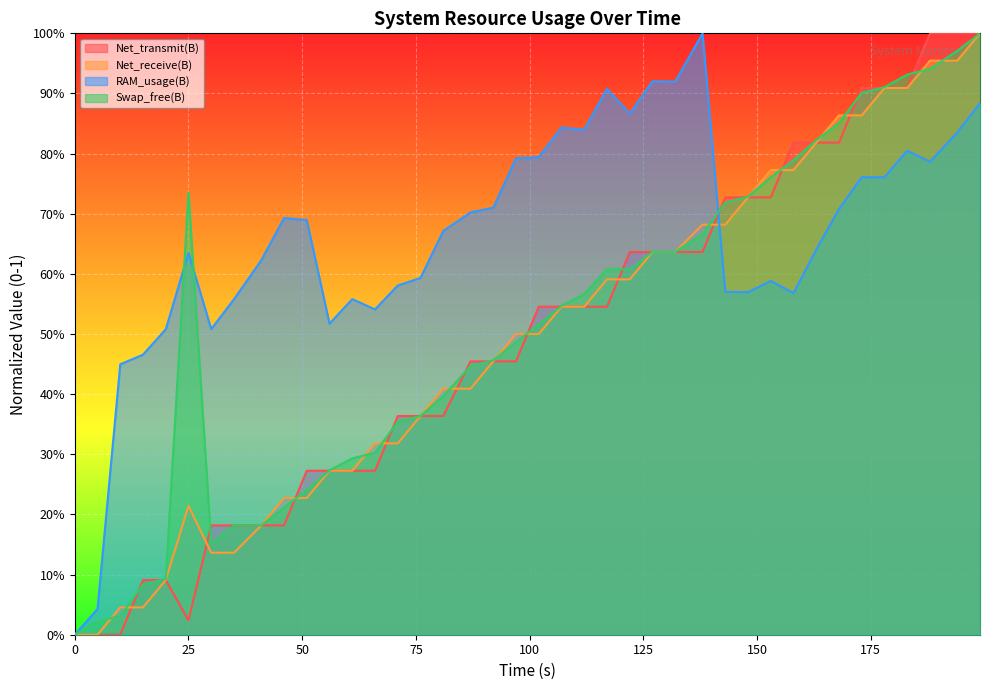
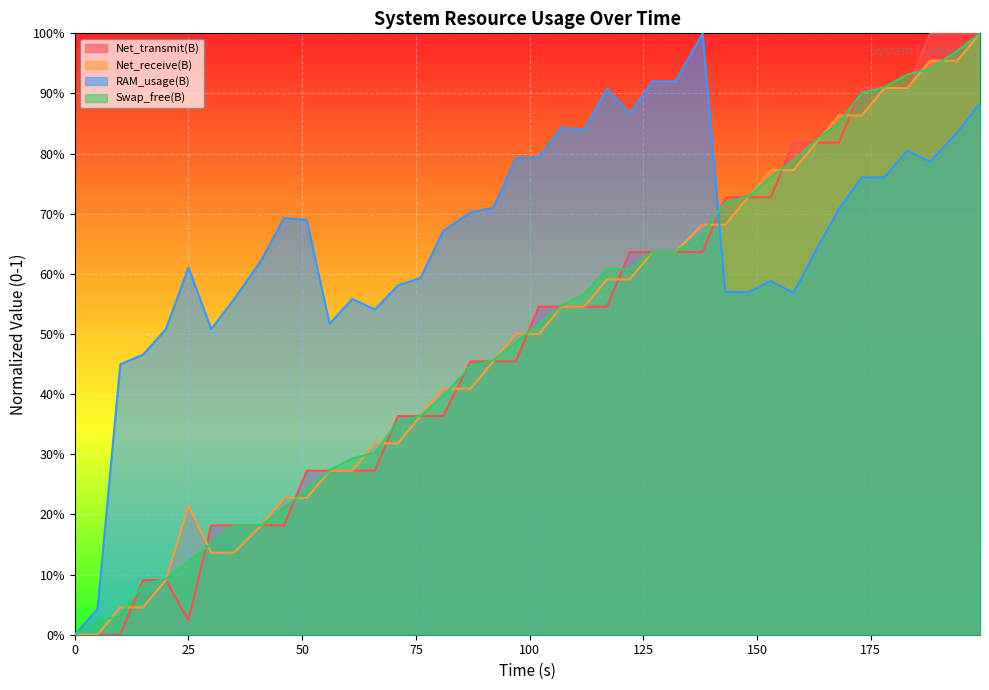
  {
    "Net_transmit(B)": {
      "25": "2%"
    },
    "Net_receive(B)": {
      "25": "21%"
    },
    "RAM_usage(B)": {
-     "25": "63%"
+     "25": "61%"
    },
    "Swap_free(B)": {
-     "25": "74%"
+     "25": "12%"
    }
  }
